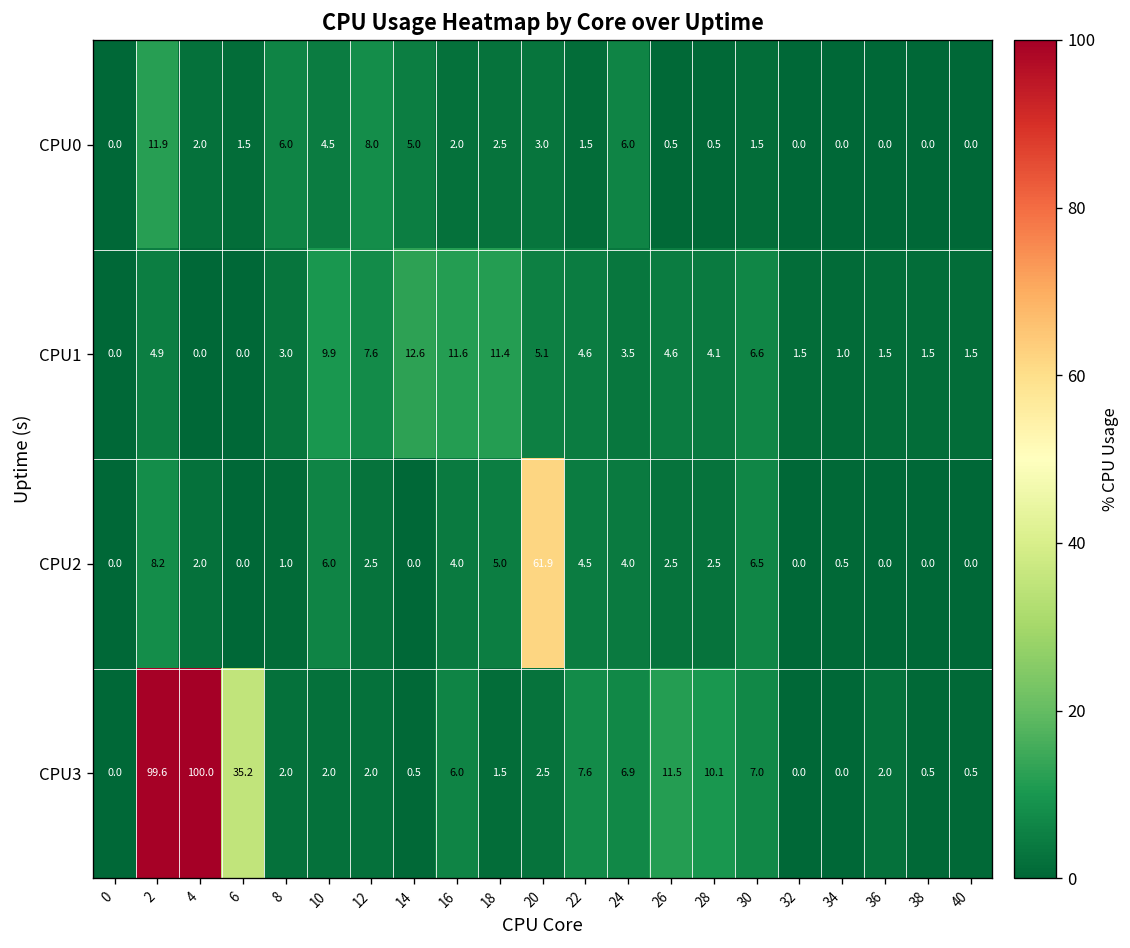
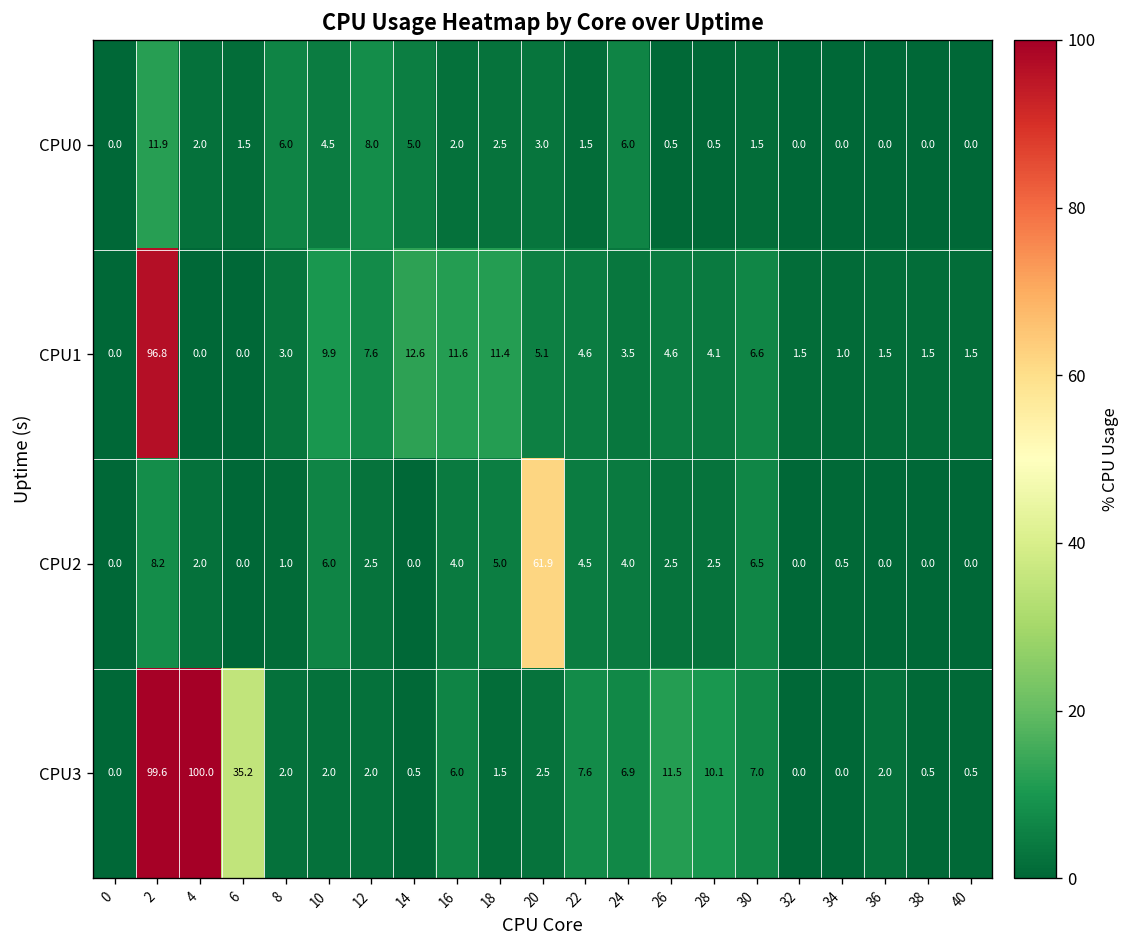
  {
    "CPU0": {
      "0": 0.0,
      "2": 11.9,
      "4": 2.0,
      "6": 1.5,
      "8": 6.0,
      "10": 4.5,
      "12": 8.0,
      "14": 5.0,
      "16": 2.0,
      "18": 2.5,
      "20": 3.0,
      "22": 1.5,
      "24": 6.0,
      "26": 0.5,
      "28": 0.5,
      "30": 1.5,
      "32": 0.0,
      "34": 0.0,
      "36": 0.0,
      "38": 0.0,
      "40": 0.0
    },
    "CPU1": {
      "0": 0.0,
-     "2": 4.9,
+     "2": 96.8,
      "4": 0.0,
      "6": 0.0,
      "8": 3.0,
      "10": 9.9,
      "12": 7.6,
      "14": 12.6,
      "16": 11.6,
      "18": 11.4,
      "20": 5.1,
      "22": 4.6,
      "24": 3.5,
      "26": 4.6,
      "28": 4.1,
      "30": 6.6,
      "32": 1.5,
      "34": 1.0,
      "36": 1.5,
      "38": 1.5,
      "40": 1.5
    },
    "CPU2": {
      "0": 0.0,
      "2": 8.2,
      "4": 2.0,
      "6": 0.0,
      "8": 1.0,
      "10": 6.0,
      "12": 2.5,
      "14": 0.0,
      "16": 4.0,
      "18": 5.0,
      "20": 61.9,
      "22": 4.5,
      "24": 4.0,
      "26": 2.5,
      "28": 2.5,
      "30": 6.5,
      "32": 0.0,
      "34": 0.5,
      "36": 0.0,
      "38": 0.0,
      "40": 0.0
    },
    "CPU3": {
      "0": 0.0,
      "2": 99.6,
      "4": 100.0,
      "6": 35.2,
      "8": 2.0,
      "10": 2.0,
      "12": 2.0,
      "14": 0.5,
      "16": 6.0,
      "18": 1.5,
      "20": 2.5,
      "22": 7.6,
      "24": 6.9,
      "26": 11.5,
      "28": 10.1,
      "30": 7.0,
      "32": 0.0,
      "34": 0.0,
      "36": 2.0,
      "38": 0.5,
      "40": 0.5
    }
  }
